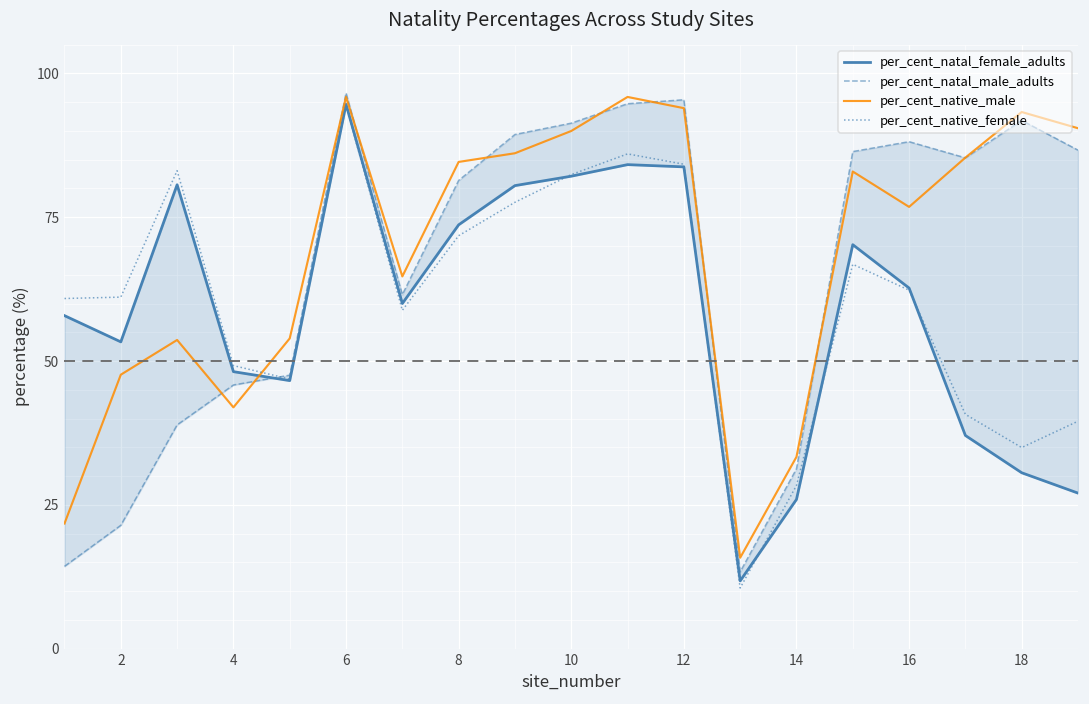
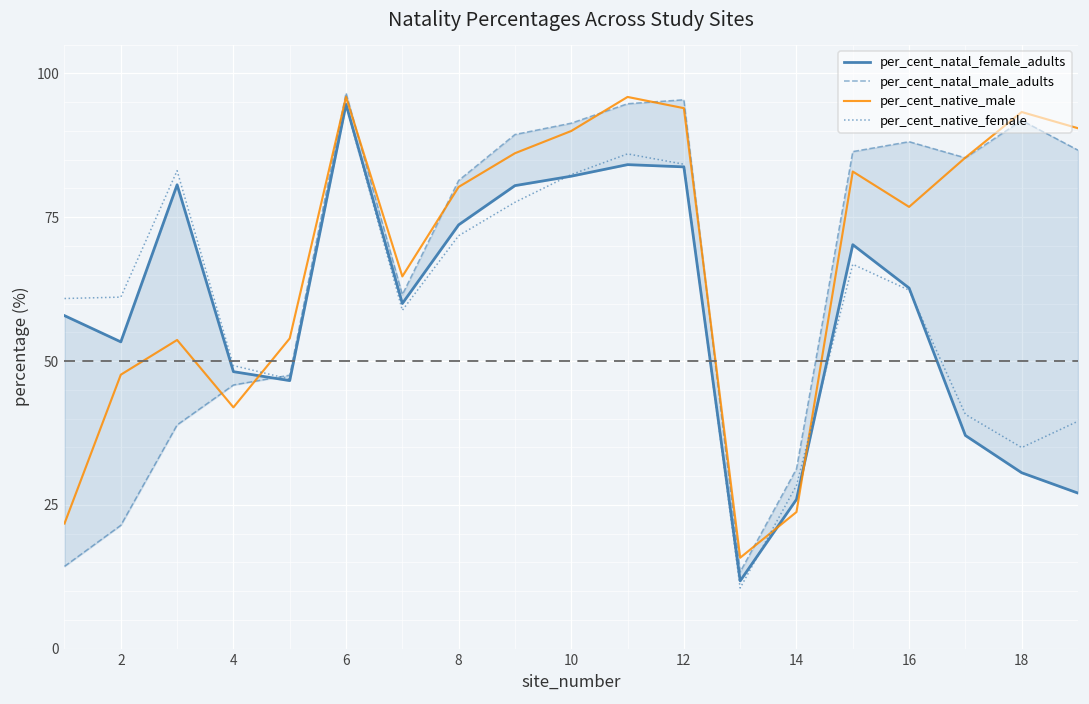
  {
    "per_cent_native_male": {
      "2": 48,
      "4": 42,
      "6": 96,
-     "8": 85,
+     "8": 80,
      "10": 90,
      "12": 94,
-     "14": 33,
+     "14": 24,
      "16": 77
    }
  }
